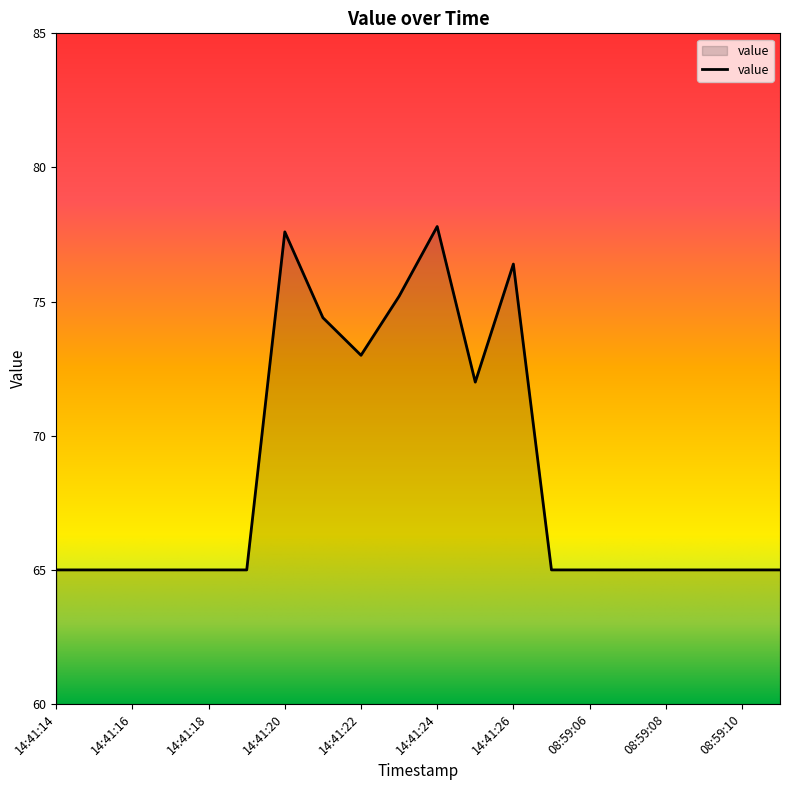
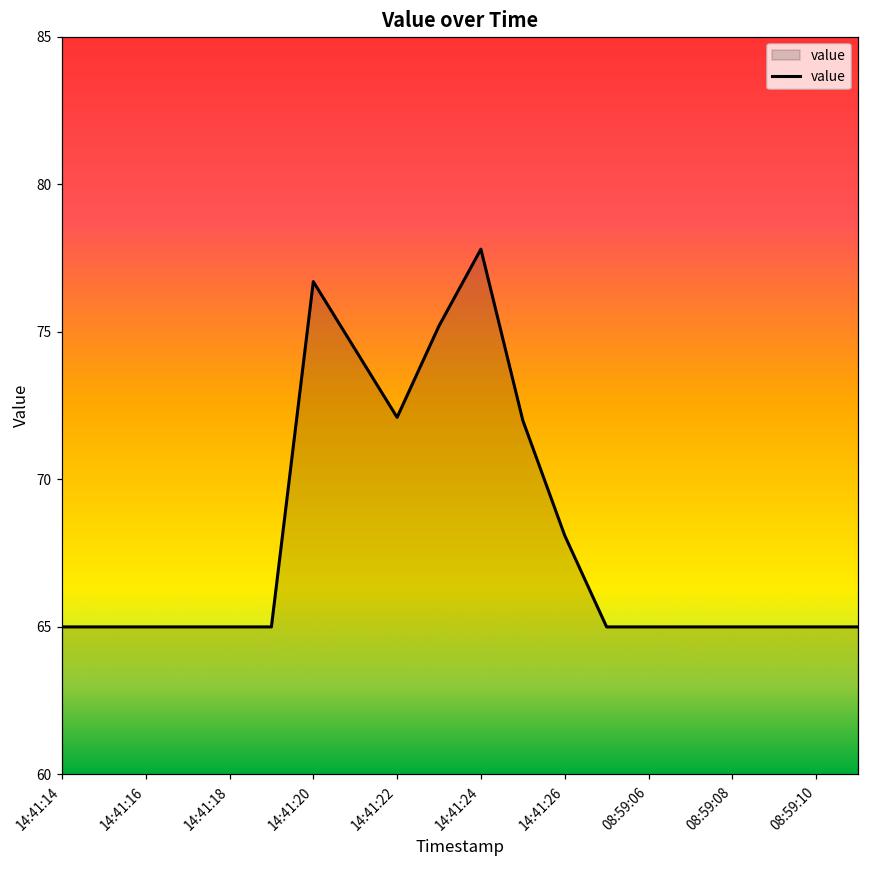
  {
    "14:41:14": 65.0,
    "14:41:16": 65.0,
    "14:41:18": 65.0,
-   "14:41:20": 77.6,
-   "14:41:22": 73.0,
+   "14:41:20": 76.7,
+   "14:41:22": 72.1,
    "14:41:24": 77.8,
-   "14:41:26": 76.4,
+   "14:41:26": 68.1,
    "08:59:06": 65.0,
    "08:59:08": 65.0,
    "08:59:10": 65.0
  }
